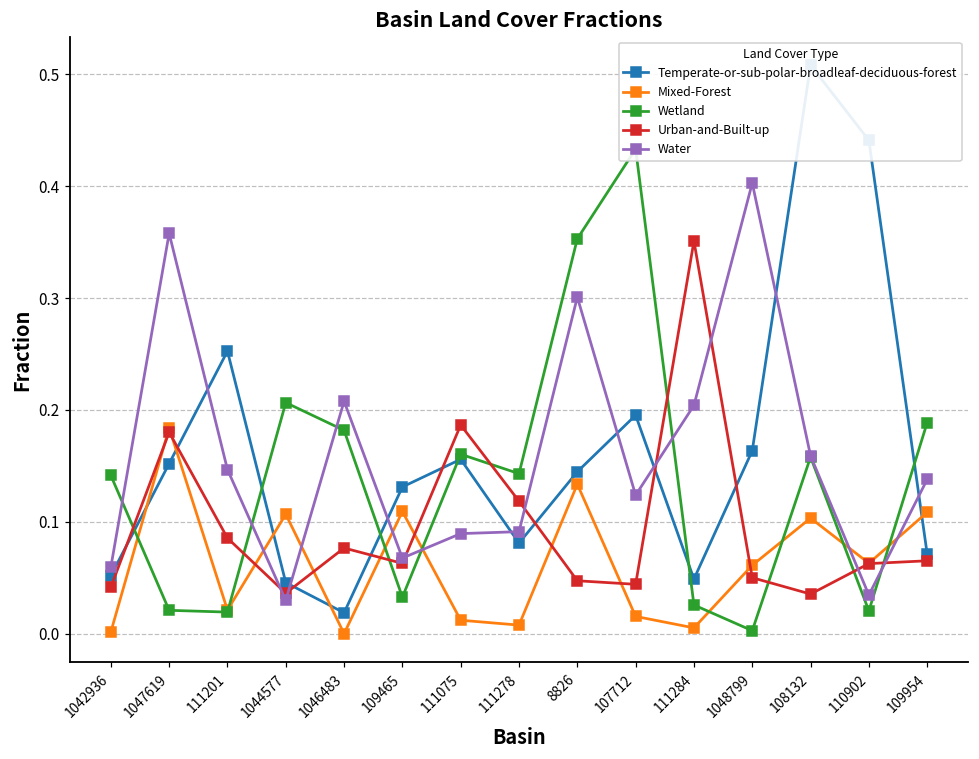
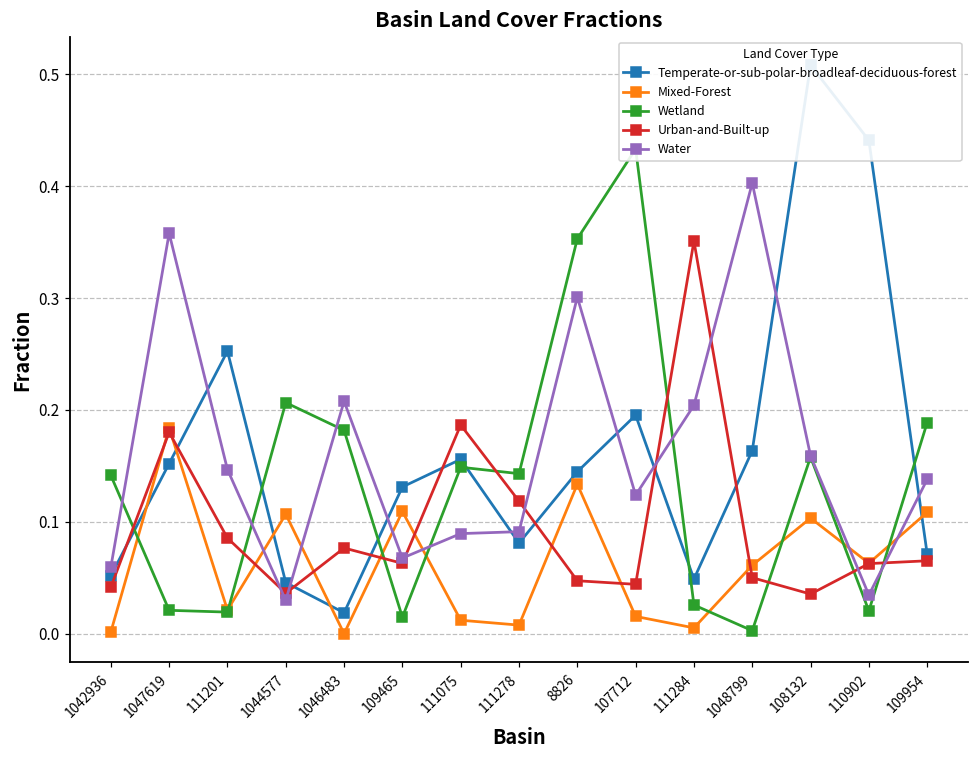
  {
    "Temperate-or-sub-polar-broadleaf-deciduous-forest": {
      "1042936": 0.052,
      "1047619": 0.152,
      "111201": 0.253,
      "1044577": 0.046,
      "1046483": 0.019,
      "109465": 0.131,
      "111075": 0.156,
      "111278": 0.081,
      "8826": 0.145,
      "107712": 0.195,
      "111284": 0.049,
      "1048799": 0.164,
      "109954": 0.071
    },
    "Mixed-Forest": {
      "1042936": 0.001,
      "1047619": 0.184,
      "1044577": 0.107,
      "1046483": 0.000,
      "109465": 0.109,
      "111075": 0.012,
      "111278": 0.008,
      "8826": 0.134,
      "107712": 0.015,
      "111284": 0.005,
      "1048799": 0.061,
      "108132": 0.103,
      "109954": 0.108
    },
    "Wetland": {
      "1042936": 0.141,
      "1047619": 0.021,
      "1044577": 0.207,
      "1046483": 0.182,
-     "109465": 0.033,
-     "111075": 0.160,
+     "109465": 0.015,
+     "111075": 0.149,
      "111278": 0.143,
      "8826": 0.353,
      "111284": 0.026,
      "1048799": 0.003,
      "110902": 0.020,
      "109954": 0.189
    },
    "Urban-and-Built-up": {
      "1042936": 0.042,
      "1047619": 0.180,
      "111201": 0.085,
      "1044577": 0.036,
      "1046483": 0.077,
      "109465": 0.063,
      "111075": 0.187,
      "111278": 0.118,
      "8826": 0.047,
      "107712": 0.044,
      "111284": 0.351,
      "1048799": 0.050,
      "108132": 0.035,
      "109954": 0.065
    },
    "Water": {
      "1042936": 0.059,
      "1047619": 0.358,
      "111201": 0.147,
      "1044577": 0.030,
      "1046483": 0.208,
      "109465": 0.068,
      "111075": 0.089,
      "111278": 0.091,
      "8826": 0.301,
      "107712": 0.124,
      "111284": 0.204,
      "1048799": 0.403,
      "110902": 0.035,
      "109954": 0.138
    }
  }
